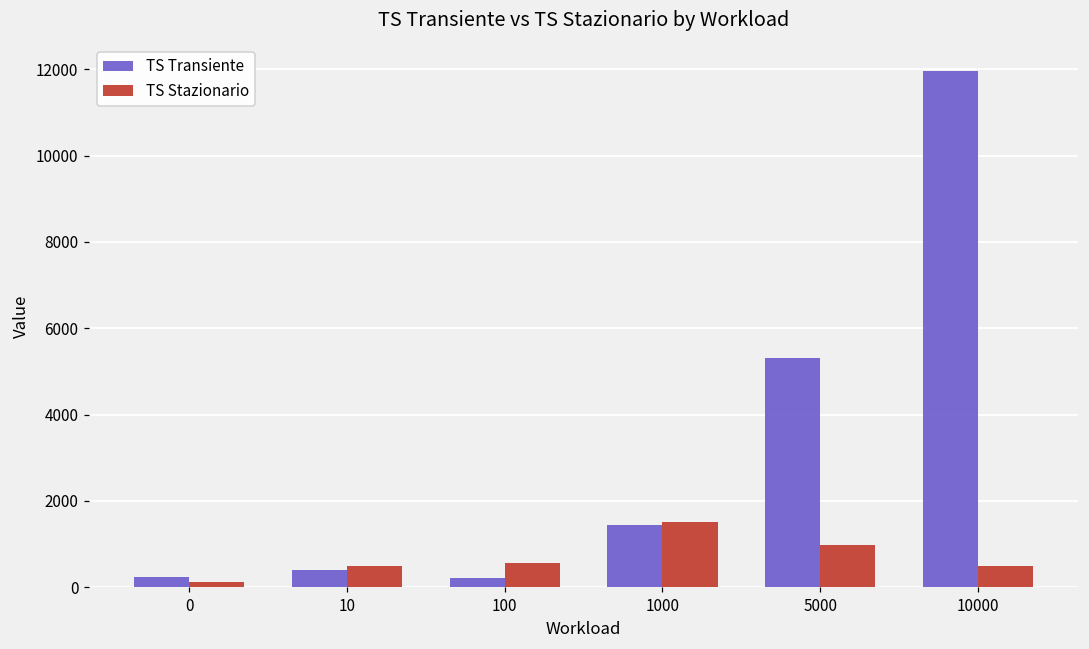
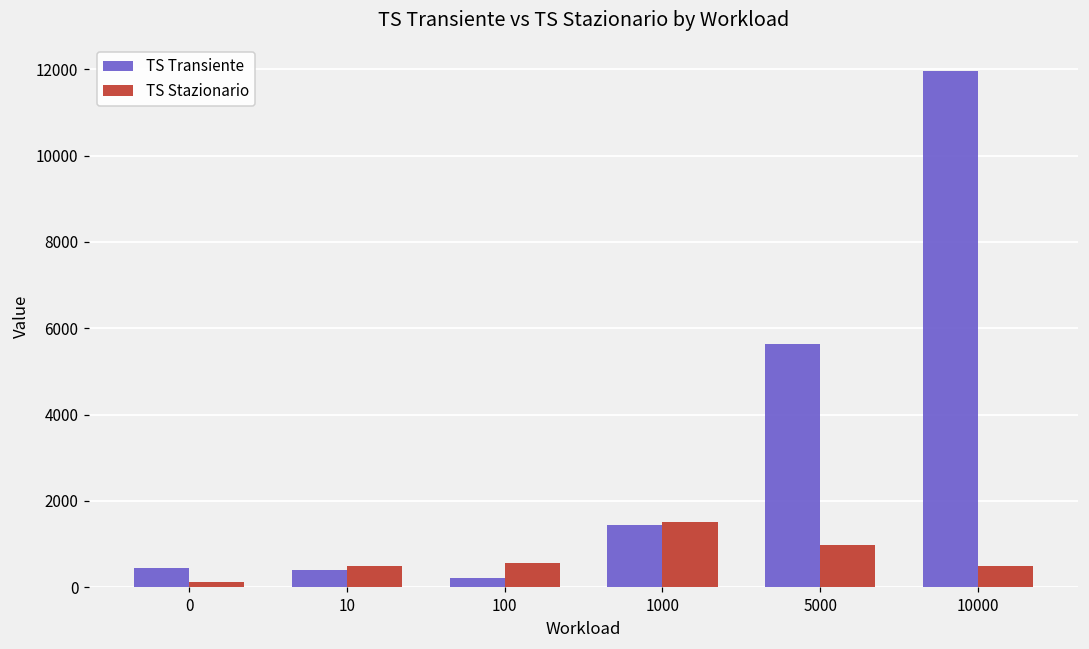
  {
    "TS Transiente": {
-     "0": 200,
+     "0": 400,
      "10": 400,
      "100": 200,
      "1000": 1400,
-     "5000": 5300,
+     "5000": 5600,
      "10000": 12000
    },
    "TS Stazionario": {
      "0": 100,
      "10": 500,
      "100": 600,
      "1000": 1500,
      "5000": 1000,
      "10000": 500
    }
  }
